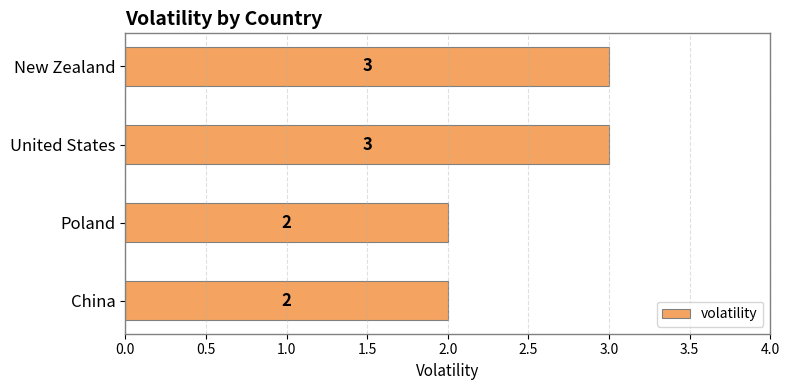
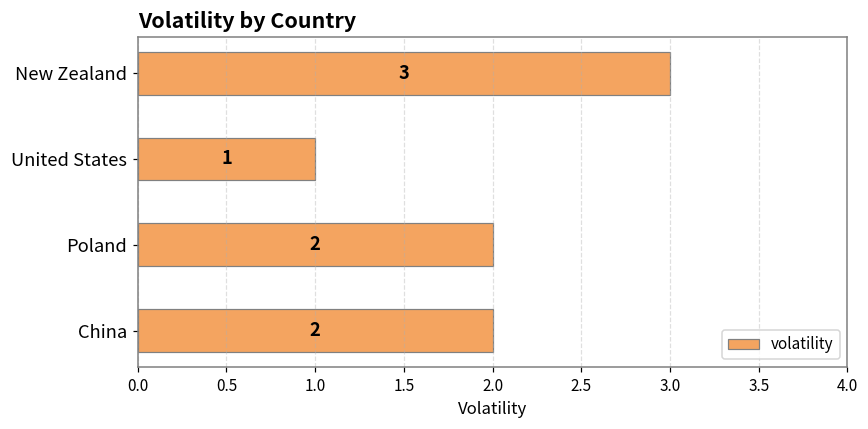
  {
    "New Zealand": 3,
-   "United States": 3,
+   "United States": 1,
    "Poland": 2,
    "China": 2
  }
